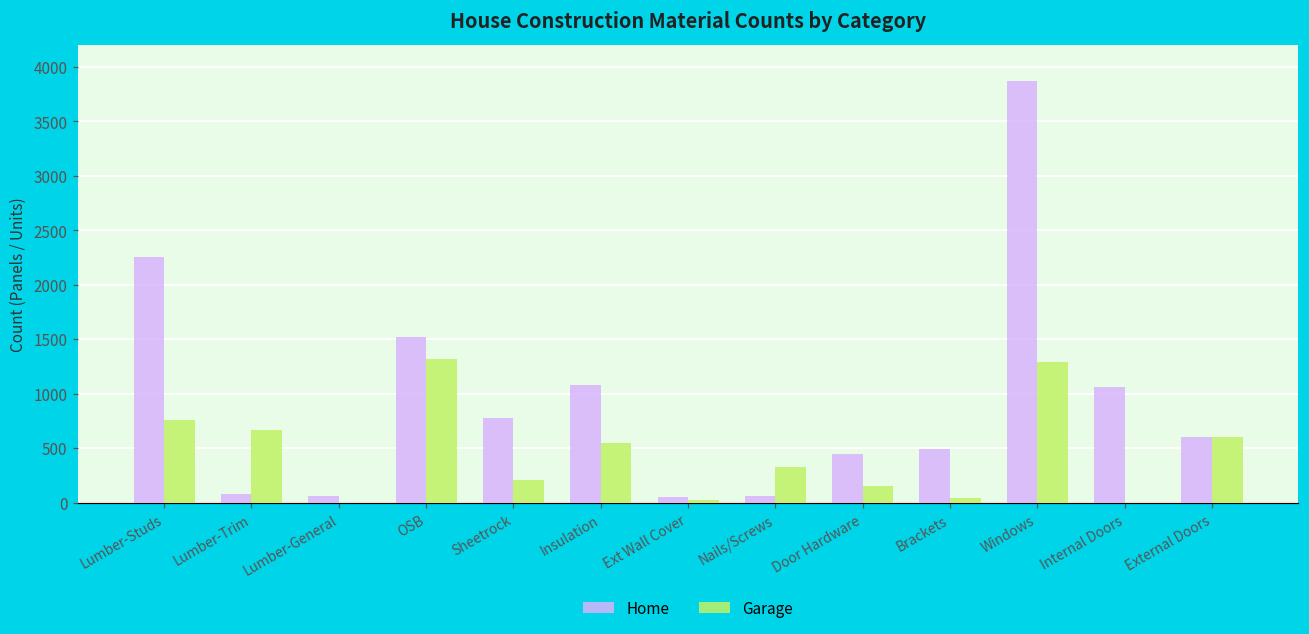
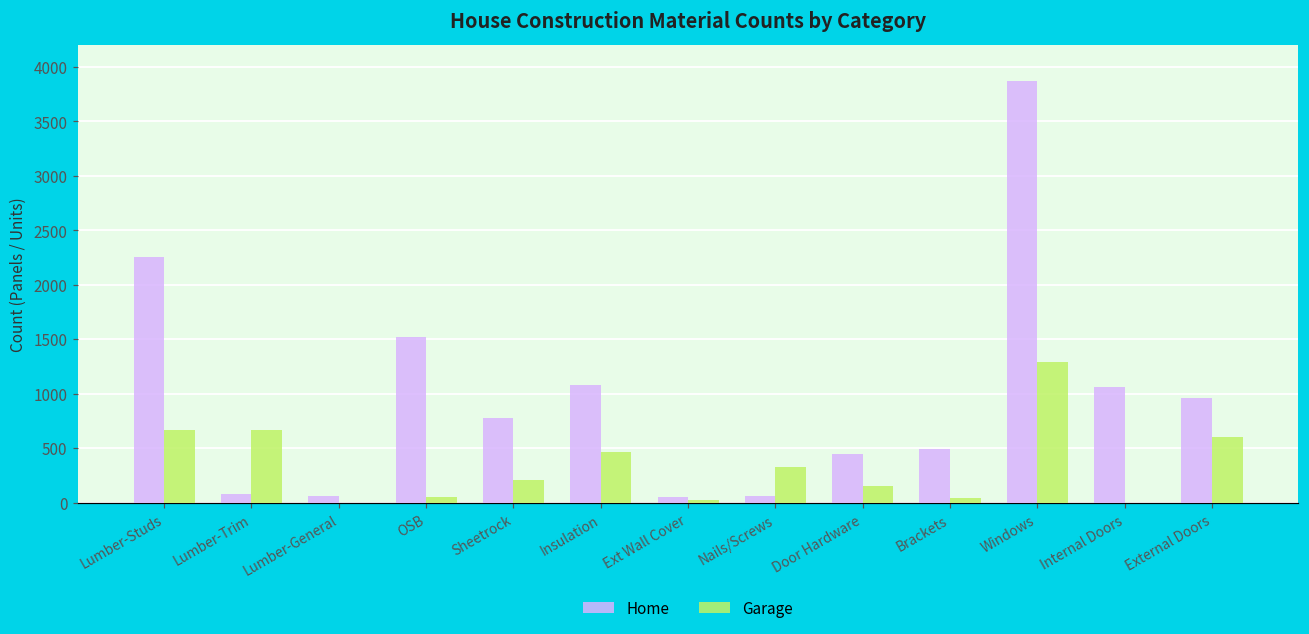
  {
    "Home": {
      "Lumber-Studs": 2300,
      "Lumber-Trim": 100,
      "Lumber-General": 100,
      "OSB": 1500,
      "Sheetrock": 800,
      "Insulation": 1100,
      "Ext Wall Cover": 100,
      "Nails/Screws": 100,
      "Door Hardware": 400,
      "Brackets": 500,
      "Windows": 3900,
      "Internal Doors": 1100,
-     "External Doors": 600
+     "External Doors": 1000
    },
    "Garage": {
-     "Lumber-Studs": 800,
+     "Lumber-Studs": 700,
      "Lumber-Trim": 700,
      "Lumber-General": 0,
-     "OSB": 1300,
+     "OSB": 100,
      "Sheetrock": 200,
-     "Insulation": 550,
+     "Insulation": 470,
      "Nails/Screws": 300,
      "Door Hardware": 100,
      "Brackets": 0,
      "Windows": 1300,
      "Internal Doors": 0,
      "External Doors": 600
    }
  }
